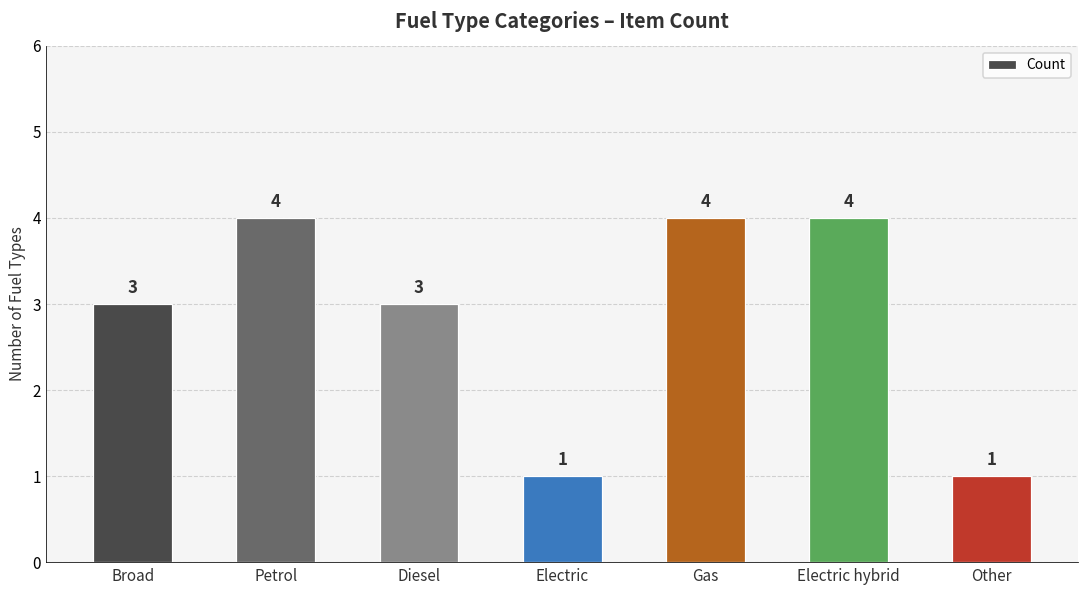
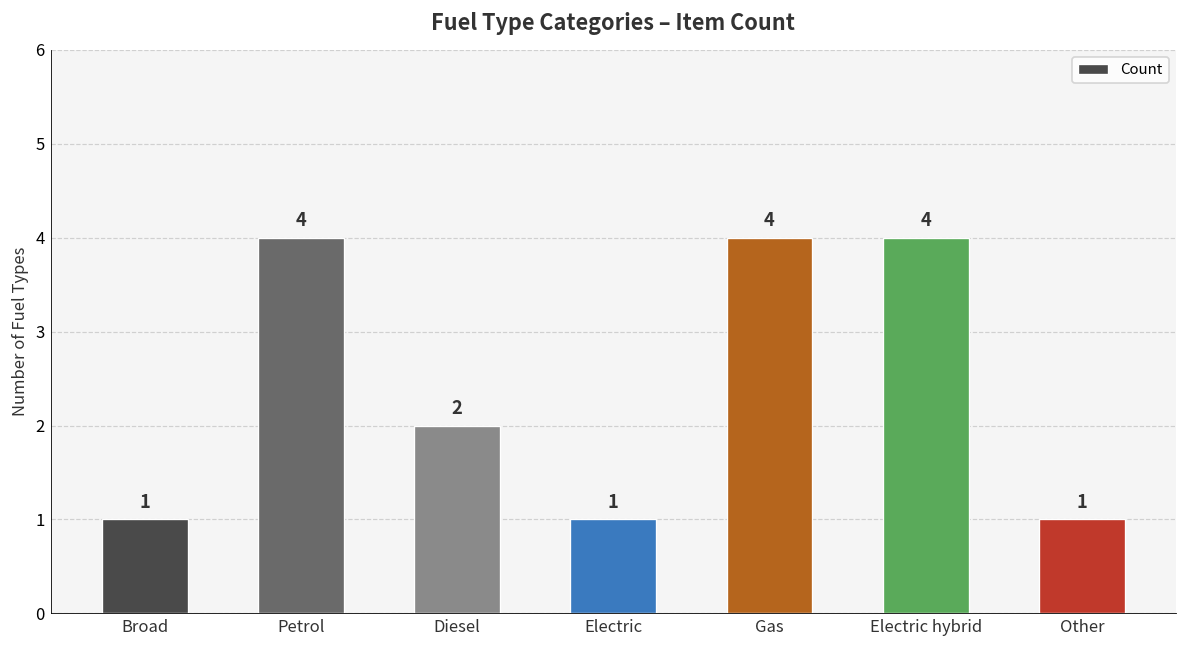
  {
-   "Broad": 3,
+   "Broad": 1,
    "Petrol": 4,
-   "Diesel": 3,
+   "Diesel": 2,
    "Electric": 1,
    "Gas": 4,
    "Electric hybrid": 4,
    "Other": 1
  }
